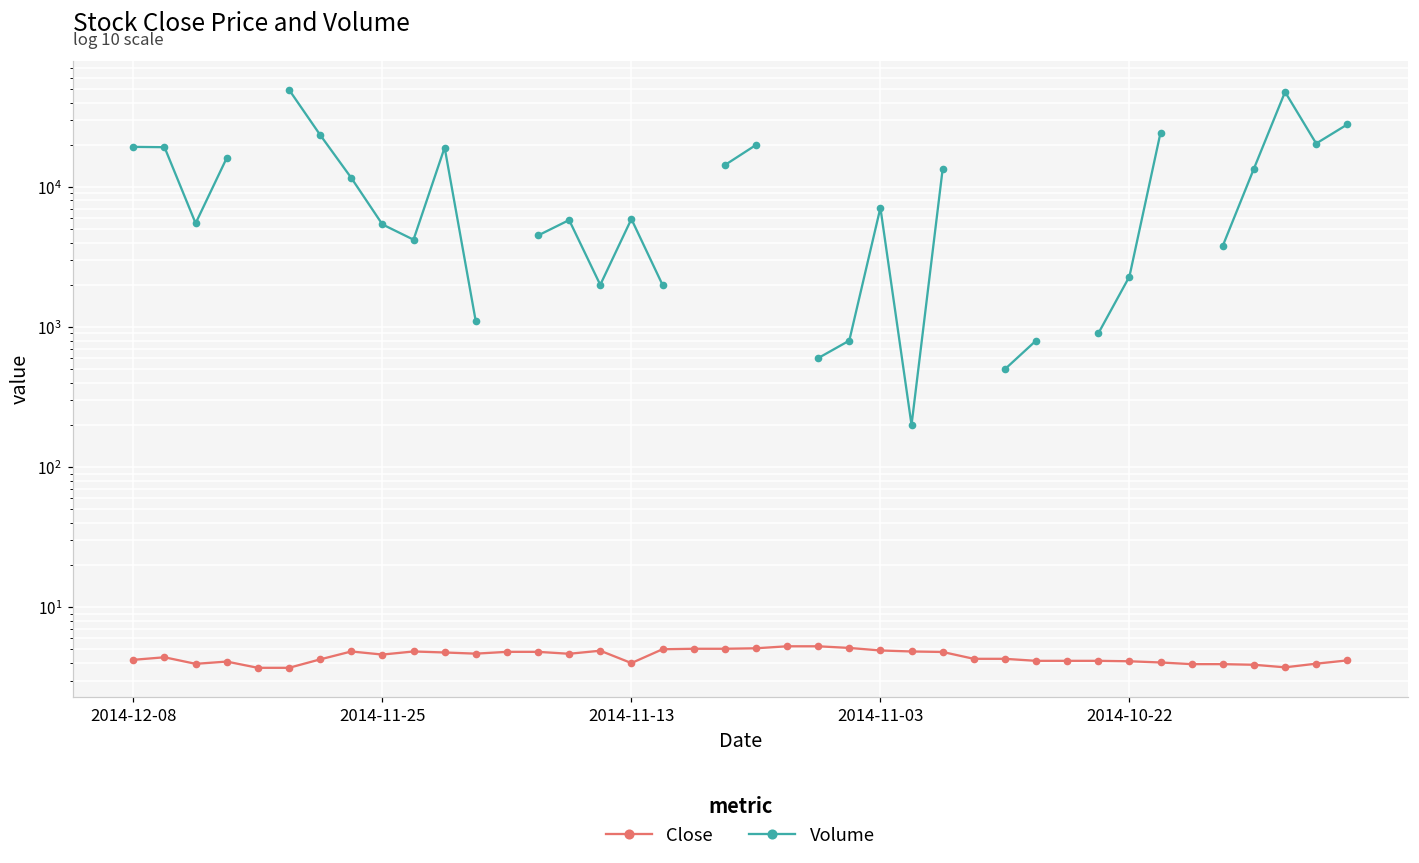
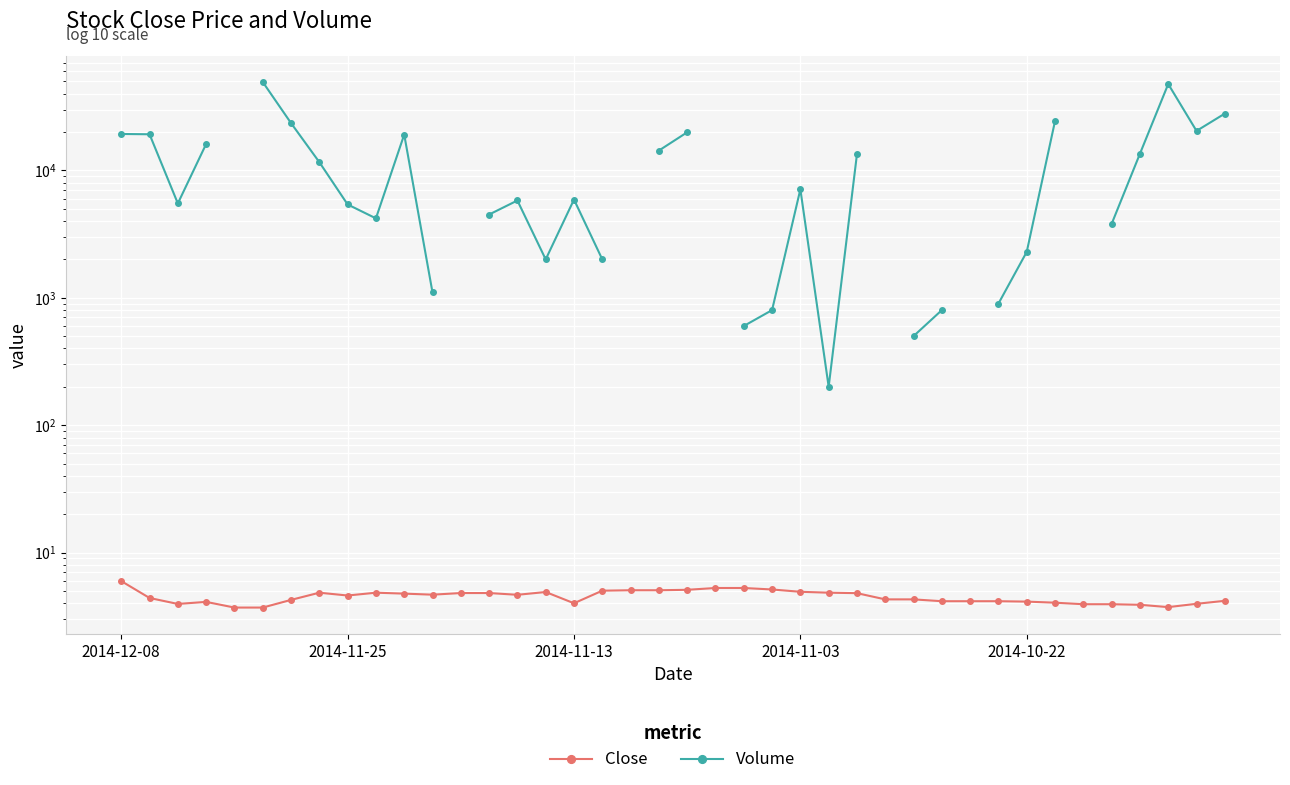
  {
    "Close": {
-     "2014-12-08": 4.2,
+     "2014-12-08": 6,
      "2014-11-25": 4.6,
      "2014-11-13": 4.0,
      "2014-11-03": 4.9,
      "2014-10-22": 4.1
    },
    "Volume": {
      "2014-12-08": 19000,
      "2014-11-25": 5400,
      "2014-11-13": 6000,
      "2014-11-03": 7000,
      "2014-10-22": 2300
    }
  }
